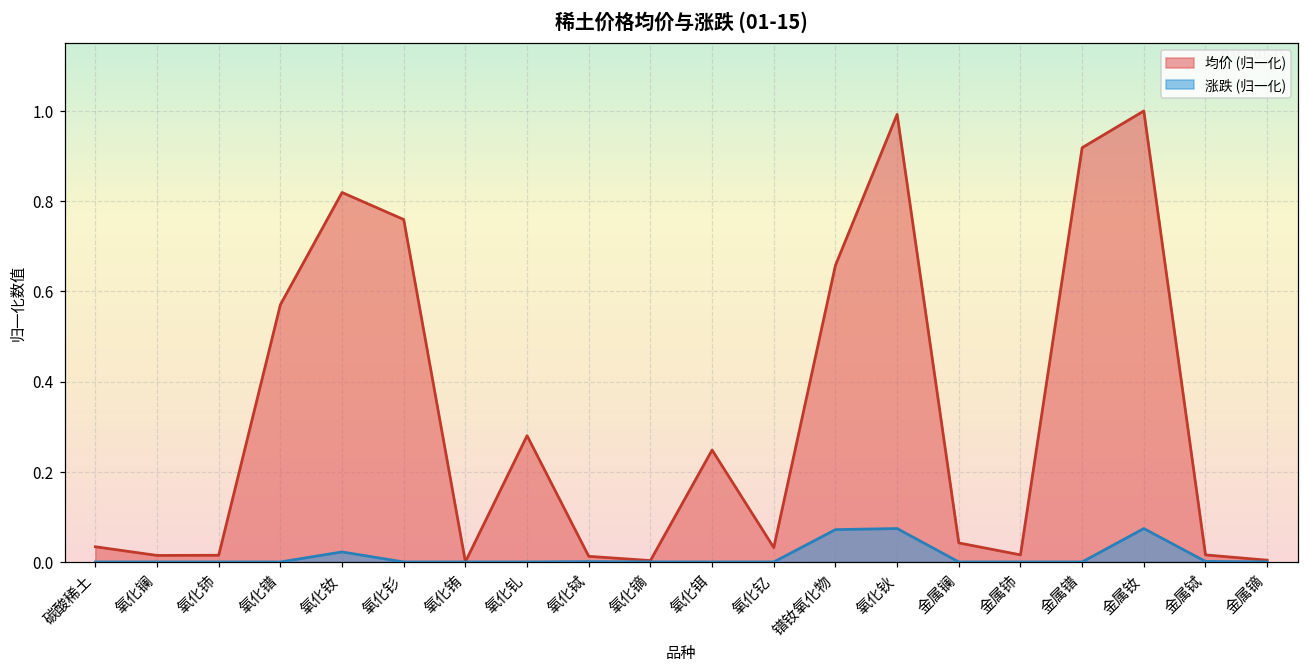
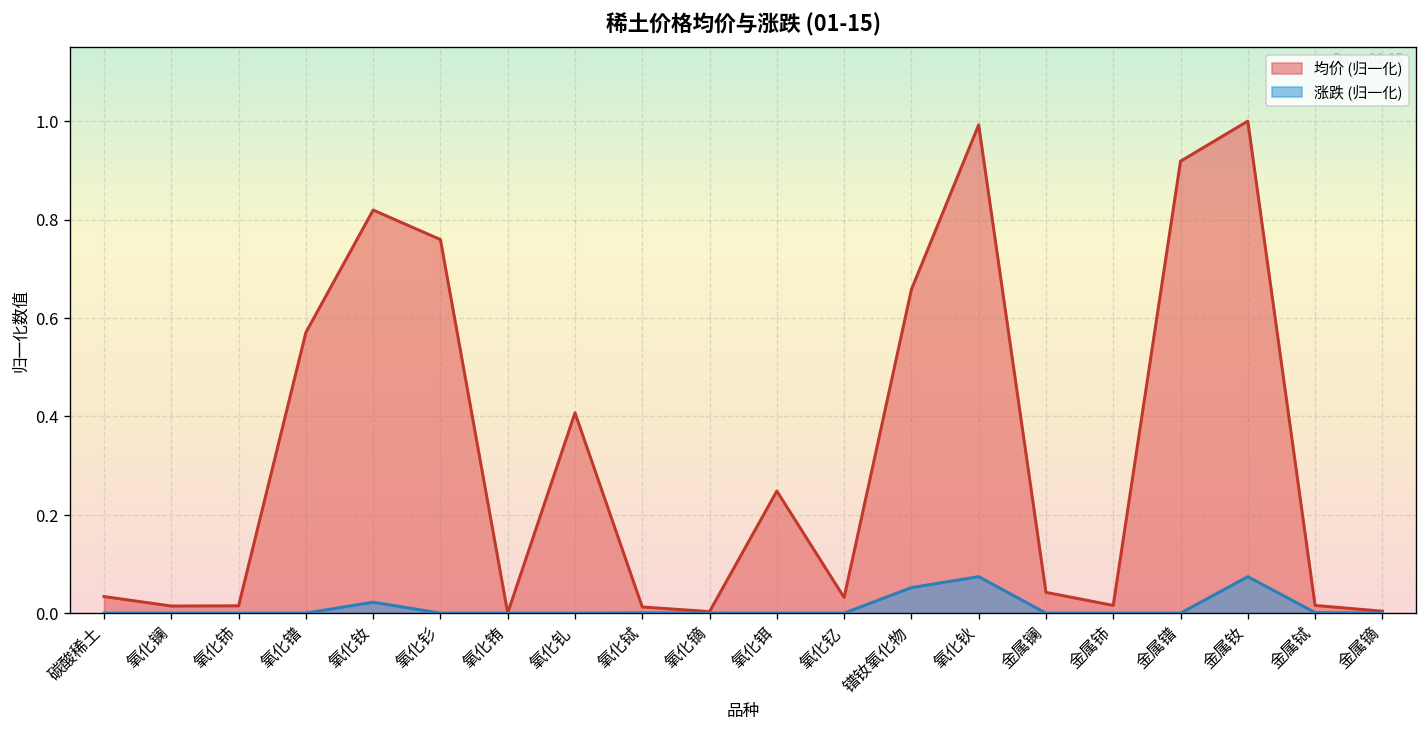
  {
    "均价 (归一化)": {
      "碳酸稀土": 0.03,
      "氧化镧": 0.01,
      "氧化铈": 0.01,
      "氧化镨": 0.57,
      "氧化钕": 0.82,
      "氧化钐": 0.76,
-     "氧化钆": 0.28,
+     "氧化钆": 0.41,
      "氧化铽": 0.01,
      "氧化铒": 0.25,
      "氧化钇": 0.03,
      "镨钕氧化物": 0.66,
      "氧化钬": 0.99,
      "金属镧": 0.04,
      "金属铈": 0.02,
      "金属镨": 0.92,
      "金属钕": 1.00,
      "金属铽": 0.02
    },
    "涨跌 (归一化)": {
      "碳酸稀土": 0.00,
      "氧化镧": 0.00,
      "氧化铈": 0.00,
      "氧化镨": 0.00,
      "氧化钕": 0.02,
      "氧化钐": 0.00,
      "氧化钆": 0.00,
      "氧化铽": 0.00,
      "氧化铒": 0.00,
      "氧化钇": 0.00,
-     "镨钕氧化物": 0.07,
+     "镨钕氧化物": 0.05,
      "氧化钬": 0.07,
      "金属镧": 0.00,
      "金属铈": 0.00,
      "金属镨": 0.00,
      "金属钕": 0.07,
      "金属铽": 0.00
    }
  }
